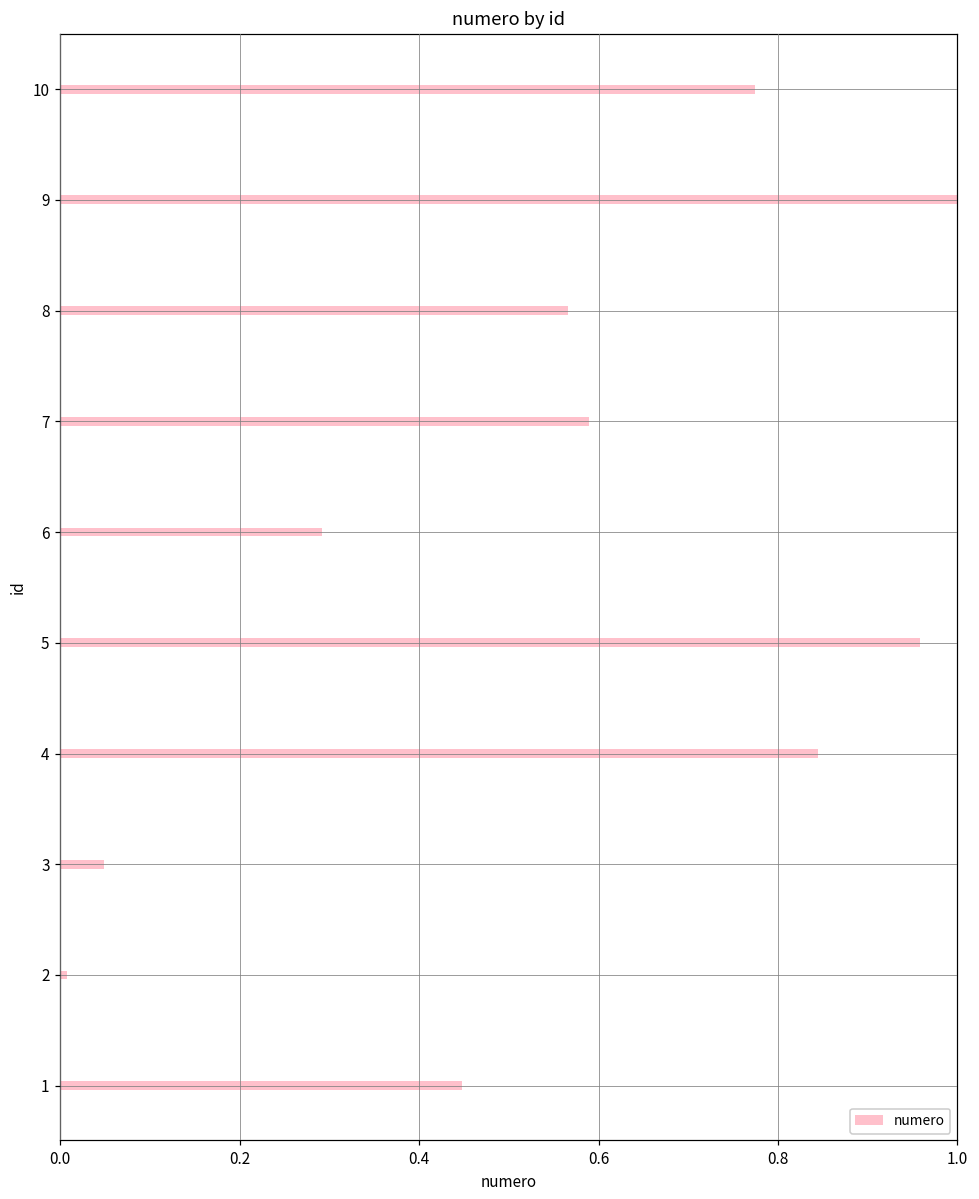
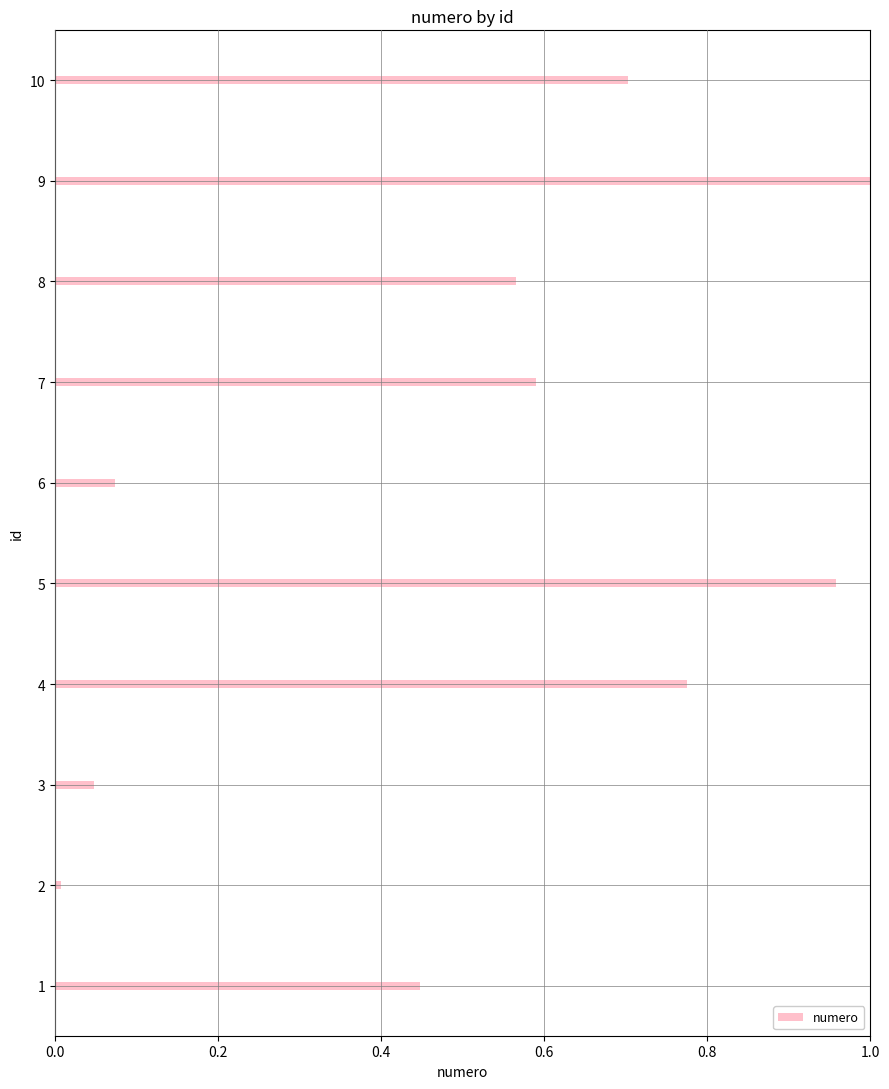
  {
-   "10": 0.77,
+   "10": 0.70,
    "9": 1.00,
    "8": 0.57,
    "7": 0.59,
-   "6": 0.29,
+   "6": 0.07,
    "5": 0.96,
-   "4": 0.84,
+   "4": 0.77,
    "3": 0.05,
    "2": 0.01,
    "1": 0.45
  }
